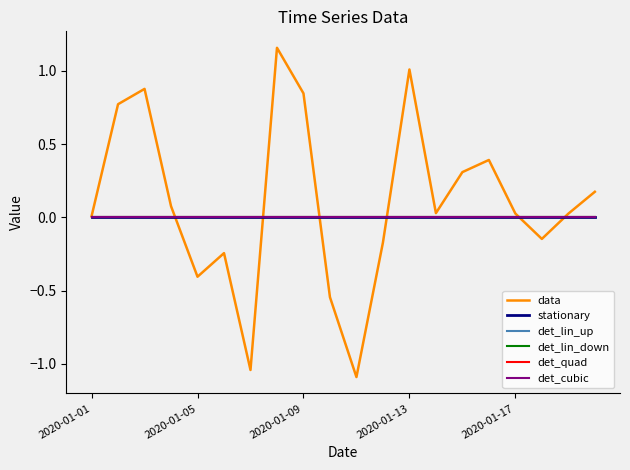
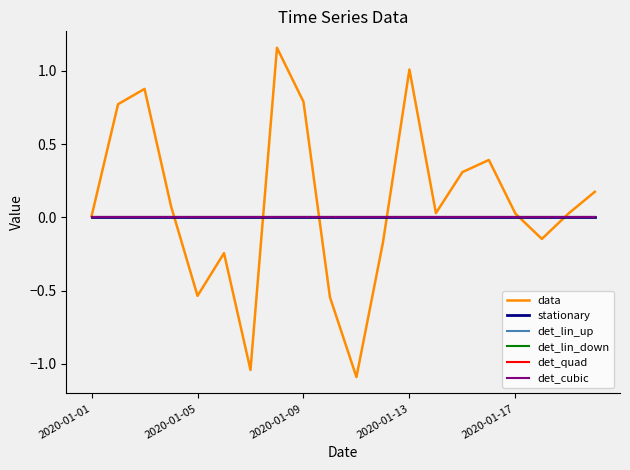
  {
    "data": {
-     "2020-01-05": -0.41,
-     "2020-01-09": 0.85,
+     "2020-01-05": -0.54,
+     "2020-01-09": 0.79,
      "2020-01-13": 1.01,
      "2020-01-17": 0.03
    },
    "det_cubic": {
      "2020-01-05": 0.00,
      "2020-01-09": 0.00,
      "2020-01-13": 0.00,
      "2020-01-17": 0.00
    }
  }
